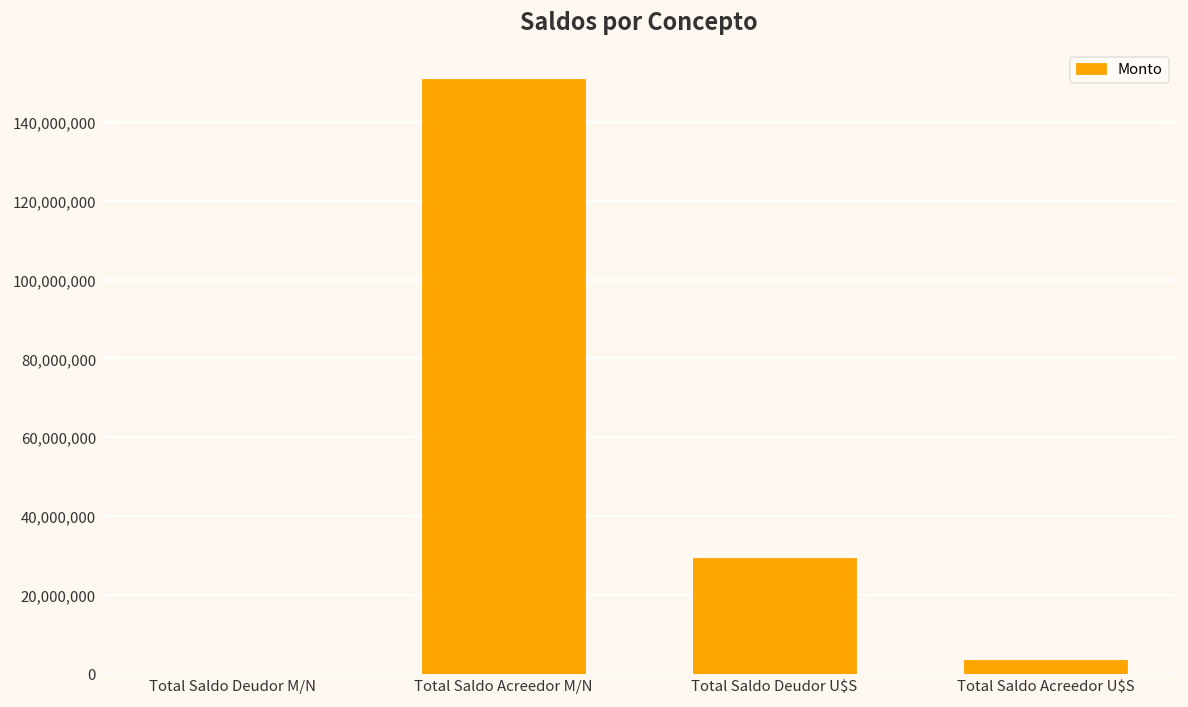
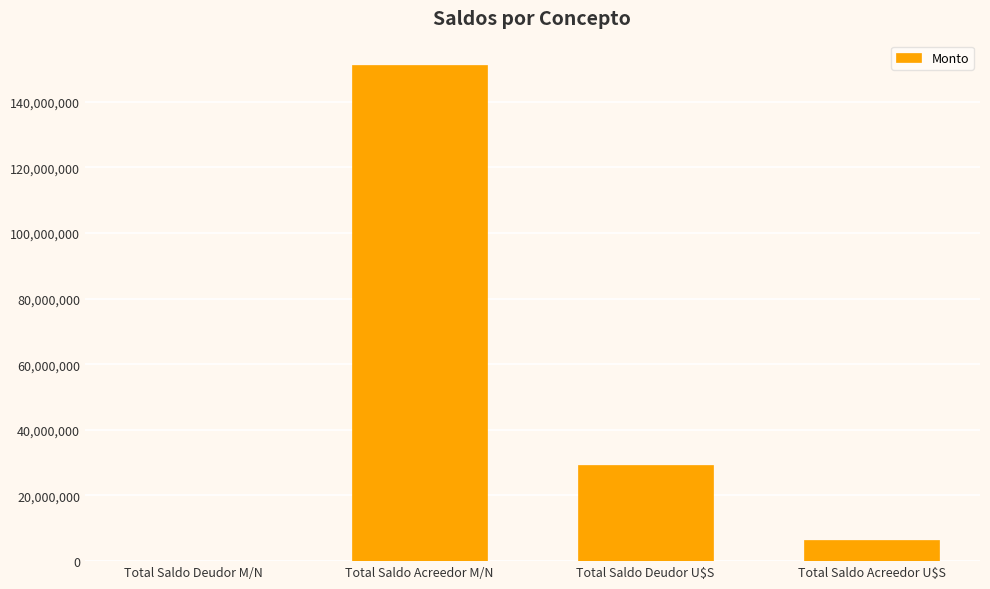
  {
    "Total Saldo Deudor M/N": "0",
    "Total Saldo Acreedor M/N": "151,000,000",
    "Total Saldo Deudor U$S": "29,000,000",
-   "Total Saldo Acreedor U$S": "3,000,000"
+   "Total Saldo Acreedor U$S": "6,000,000"
  }
